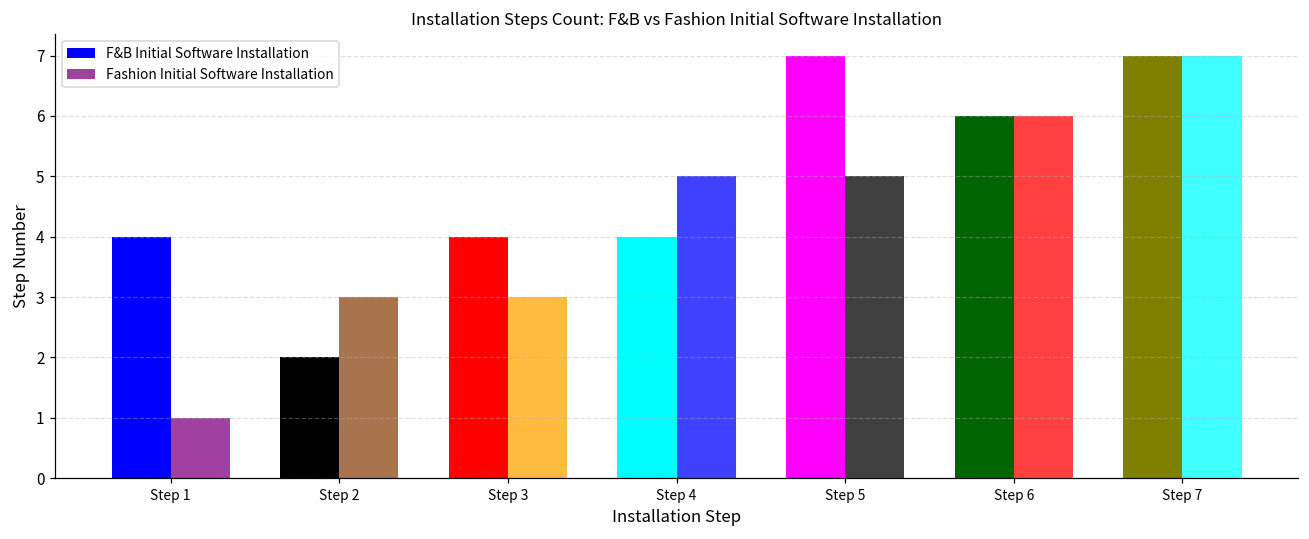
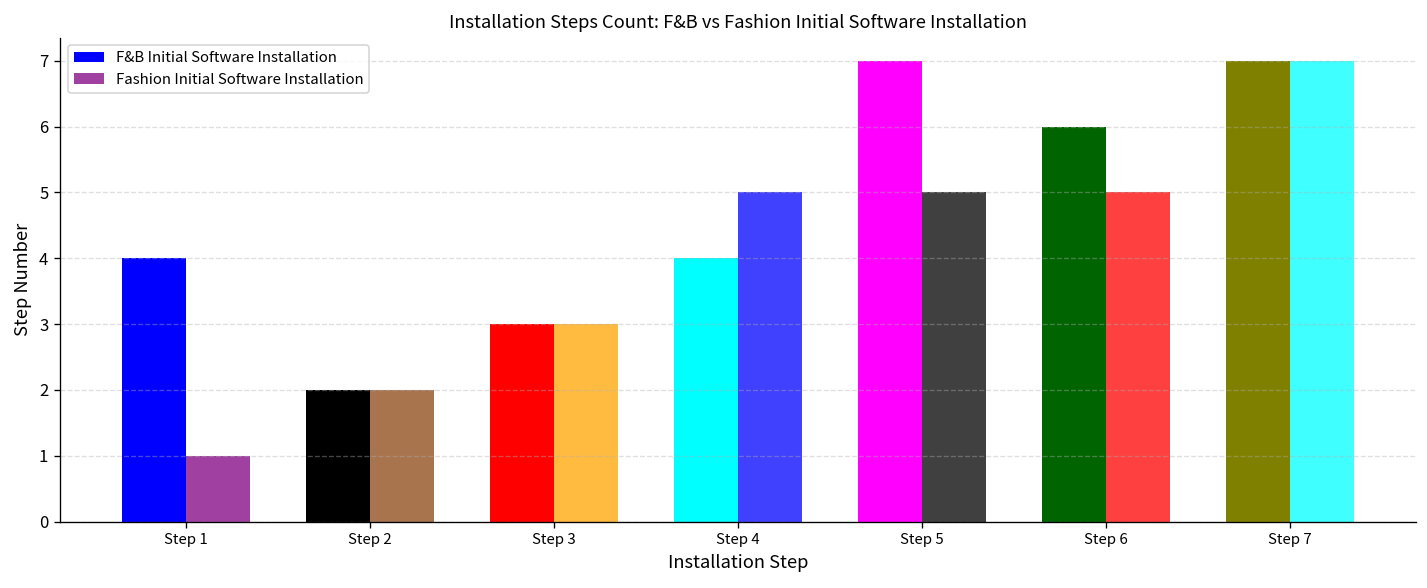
  {
    "F&B Initial Software Installation": {
      "Step 1": 4,
      "Step 2": 2,
-     "Step 3": 4,
+     "Step 3": 3,
      "Step 4": 4,
      "Step 5": 7,
      "Step 6": 6,
      "Step 7": 7
    },
    "Fashion Initial Software Installation": {
      "Step 1": 1,
-     "Step 2": 3,
+     "Step 2": 2,
      "Step 3": 3,
      "Step 4": 5,
      "Step 5": 5,
-     "Step 6": 6,
+     "Step 6": 5,
      "Step 7": 7
    }
  }
